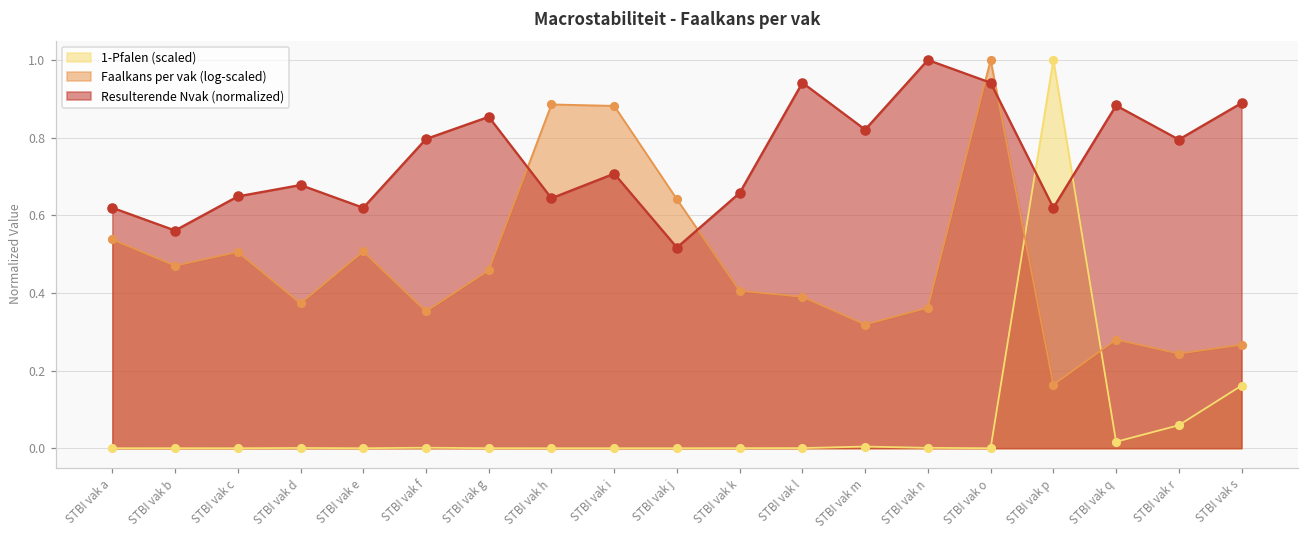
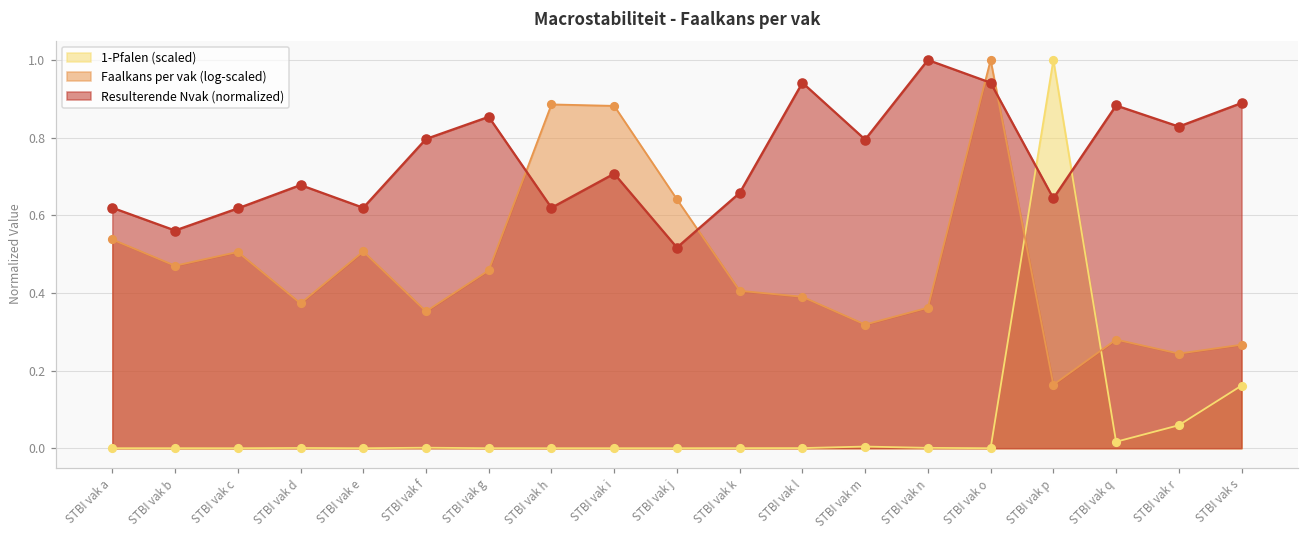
  {
    "1-Pfalen (scaled)": {
      "STBI vak a": 0.00,
      "STBI vak b": 0.00,
      "STBI vak c": 0.00,
      "STBI vak d": 0.00,
      "STBI vak e": 0.00,
      "STBI vak f": 0.00,
      "STBI vak g": 0.00,
      "STBI vak h": 0.00,
      "STBI vak i": 0.00,
      "STBI vak j": 0.00,
      "STBI vak k": 0.00,
      "STBI vak l": 0.00,
      "STBI vak m": 0.00,
      "STBI vak n": 0.00,
      "STBI vak o": 0.00,
      "STBI vak p": 1.00,
      "STBI vak q": 0.02,
      "STBI vak r": 0.06,
      "STBI vak s": 0.16
    },
    "Faalkans per vak (log-scaled)": {
      "STBI vak a": 0.54,
      "STBI vak b": 0.47,
      "STBI vak c": 0.51,
      "STBI vak d": 0.37,
      "STBI vak e": 0.51,
      "STBI vak f": 0.35,
      "STBI vak g": 0.46,
      "STBI vak h": 0.89,
      "STBI vak i": 0.88,
      "STBI vak j": 0.64,
      "STBI vak k": 0.41,
      "STBI vak l": 0.39,
      "STBI vak m": 0.32,
      "STBI vak n": 0.36,
      "STBI vak o": 1.00,
      "STBI vak p": 0.16,
      "STBI vak q": 0.28,
      "STBI vak r": 0.24,
      "STBI vak s": 0.27
    },
    "Resulterende Nvak (normalized)": {
      "STBI vak a": 0.62,
      "STBI vak b": 0.56,
-     "STBI vak c": 0.65,
+     "STBI vak c": 0.62,
      "STBI vak d": 0.68,
      "STBI vak e": 0.62,
      "STBI vak f": 0.80,
      "STBI vak g": 0.85,
-     "STBI vak h": 0.64,
+     "STBI vak h": 0.62,
      "STBI vak i": 0.71,
      "STBI vak j": 0.52,
      "STBI vak k": 0.66,
      "STBI vak l": 0.94,
-     "STBI vak m": 0.82,
+     "STBI vak m": 0.80,
      "STBI vak n": 1.00,
      "STBI vak o": 0.94,
-     "STBI vak p": 0.62,
+     "STBI vak p": 0.64,
      "STBI vak q": 0.88,
-     "STBI vak r": 0.80,
+     "STBI vak r": 0.83,
      "STBI vak s": 0.89
    }
  }
